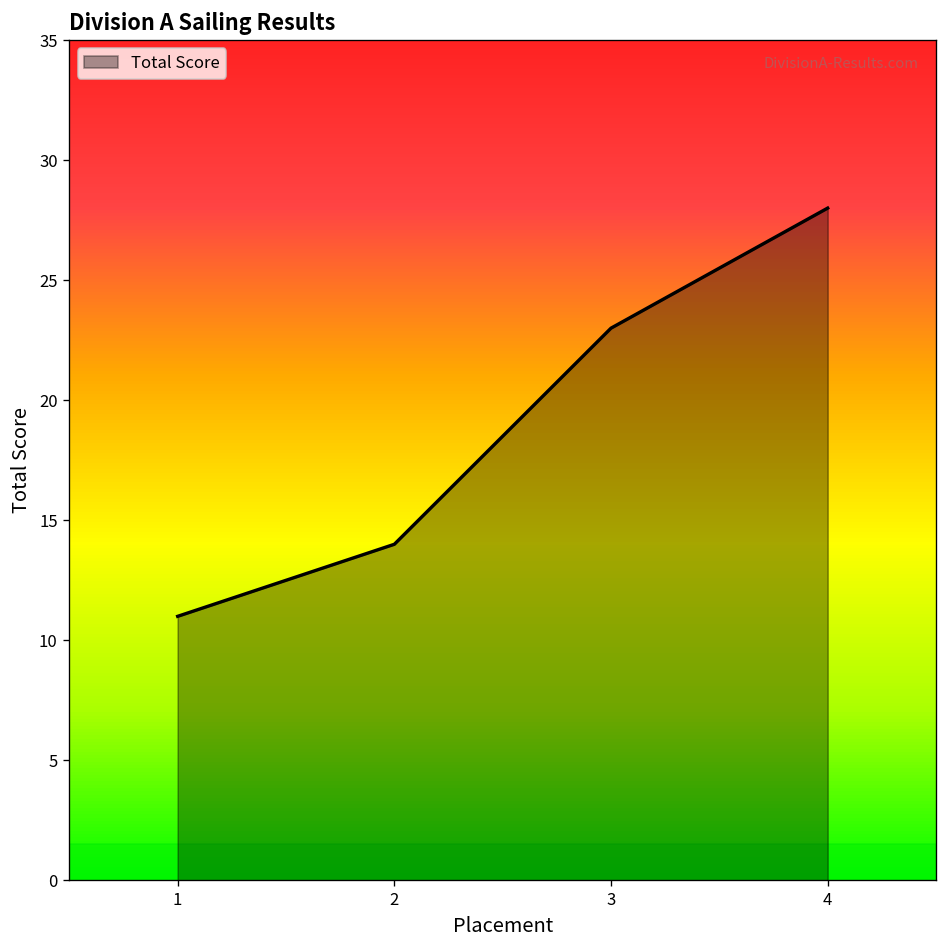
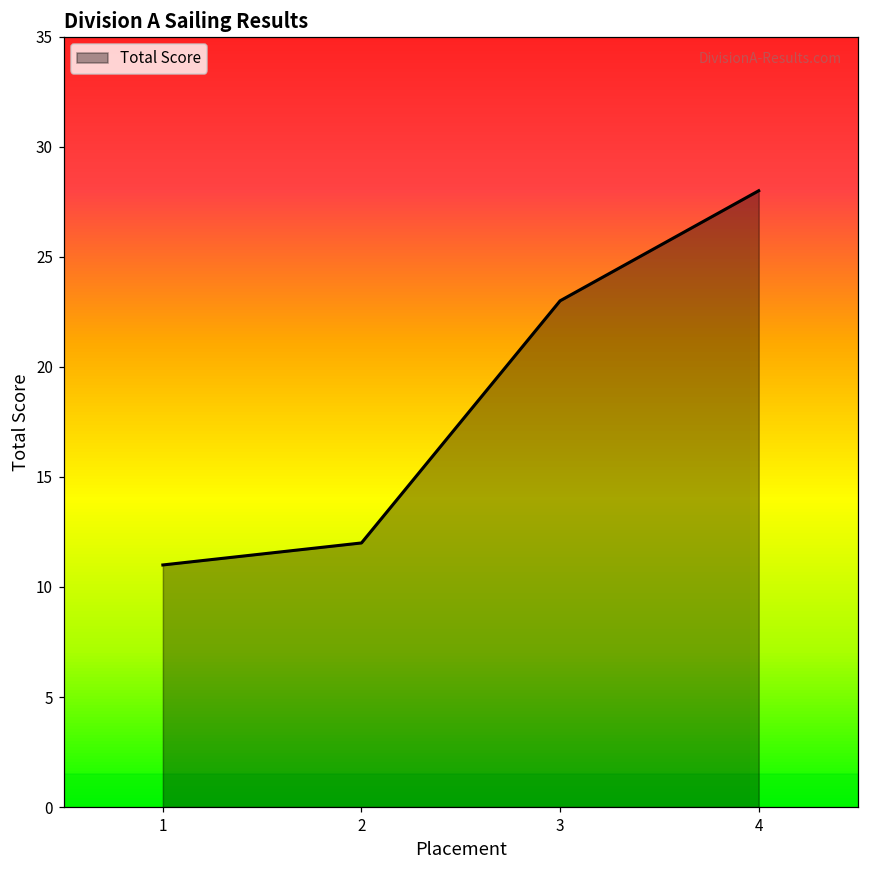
  {
    "1": 11,
-   "2": 14,
+   "2": 12,
    "3": 23,
    "4": 28
  }
